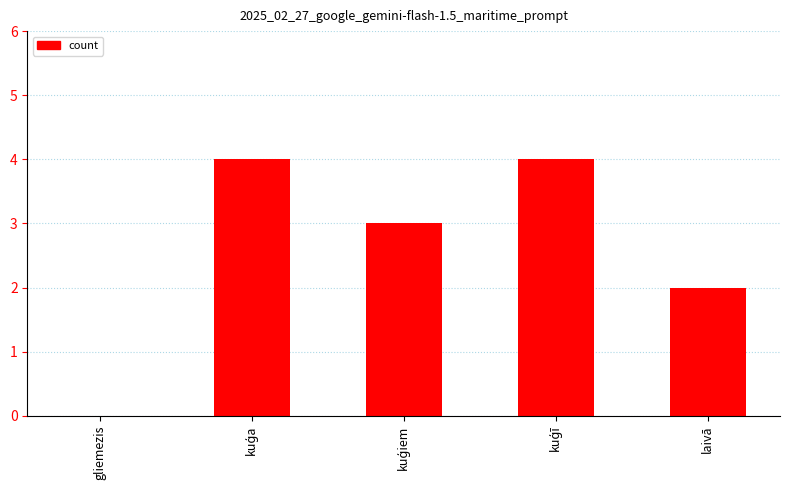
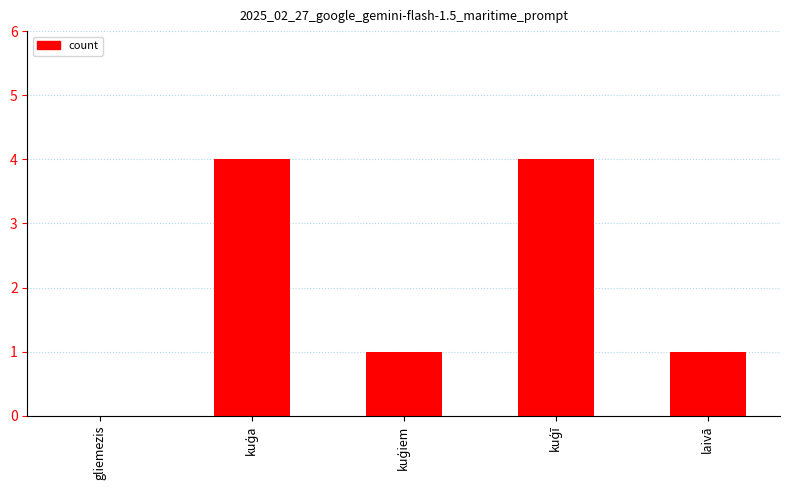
  {
    "gliemezis": 0,
    "kuģa": 4,
-   "kuģiem": 3,
+   "kuģiem": 1,
    "kuģī": 4,
-   "laivā": 2
+   "laivā": 1
  }
